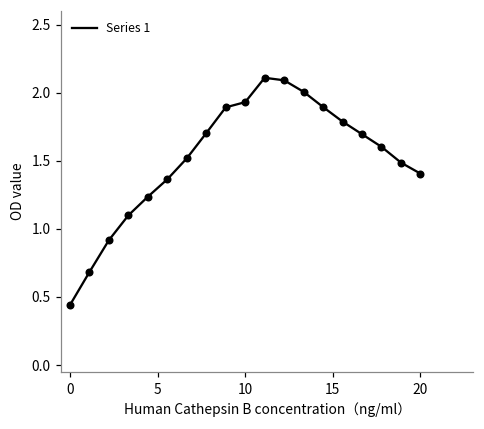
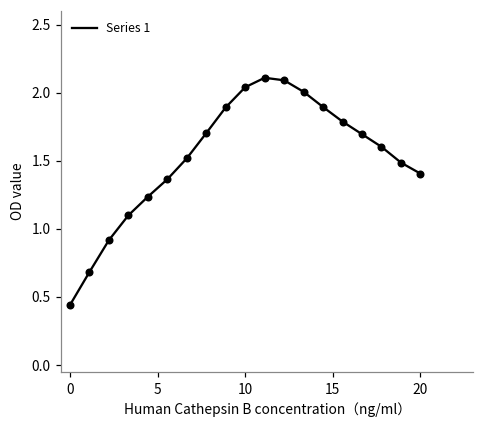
  {
    "0": 0.44,
-   "10": 1.93,
+   "10": 2.04,
    "20": 1.41
  }
